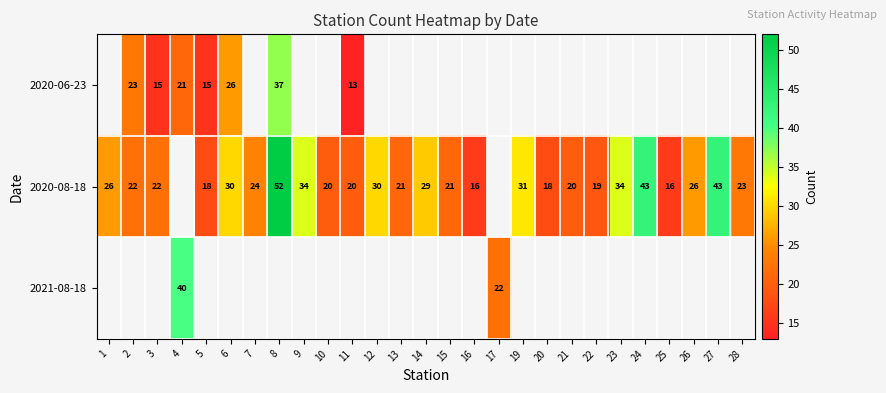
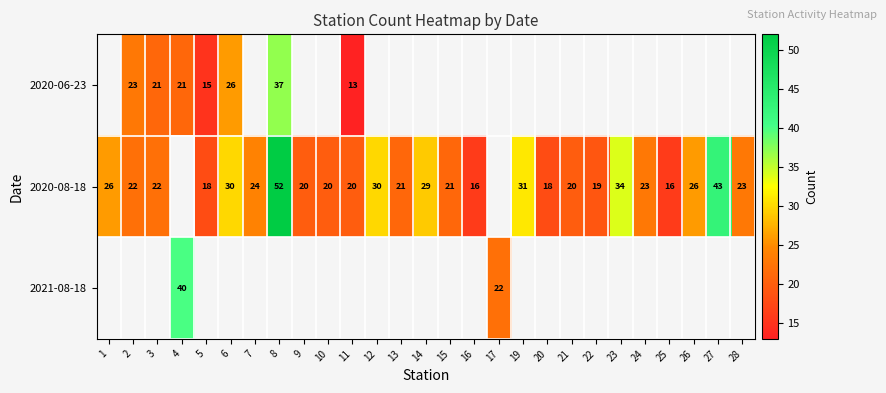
  {
    "2020-06-23": {
      "2": 23,
-     "3": 15,
+     "3": 21,
      "4": 21,
      "5": 15,
      "6": 26,
      "8": 37,
      "11": 13
    },
    "2020-08-18": {
      "1": 26,
      "2": 22,
      "3": 22,
      "5": 18,
      "6": 30,
      "7": 24,
      "8": 52,
-     "9": 34,
+     "9": 20,
      "10": 20,
      "11": 20,
      "12": 30,
      "13": 21,
      "14": 29,
      "15": 21,
      "16": 16,
      "19": 31,
      "20": 18,
      "21": 20,
      "22": 19,
      "23": 34,
-     "24": 43,
+     "24": 23,
      "25": 16,
      "26": 26,
      "27": 43,
      "28": 23
    },
    "2021-08-18": {
      "4": 40,
      "17": 22
    }
  }
